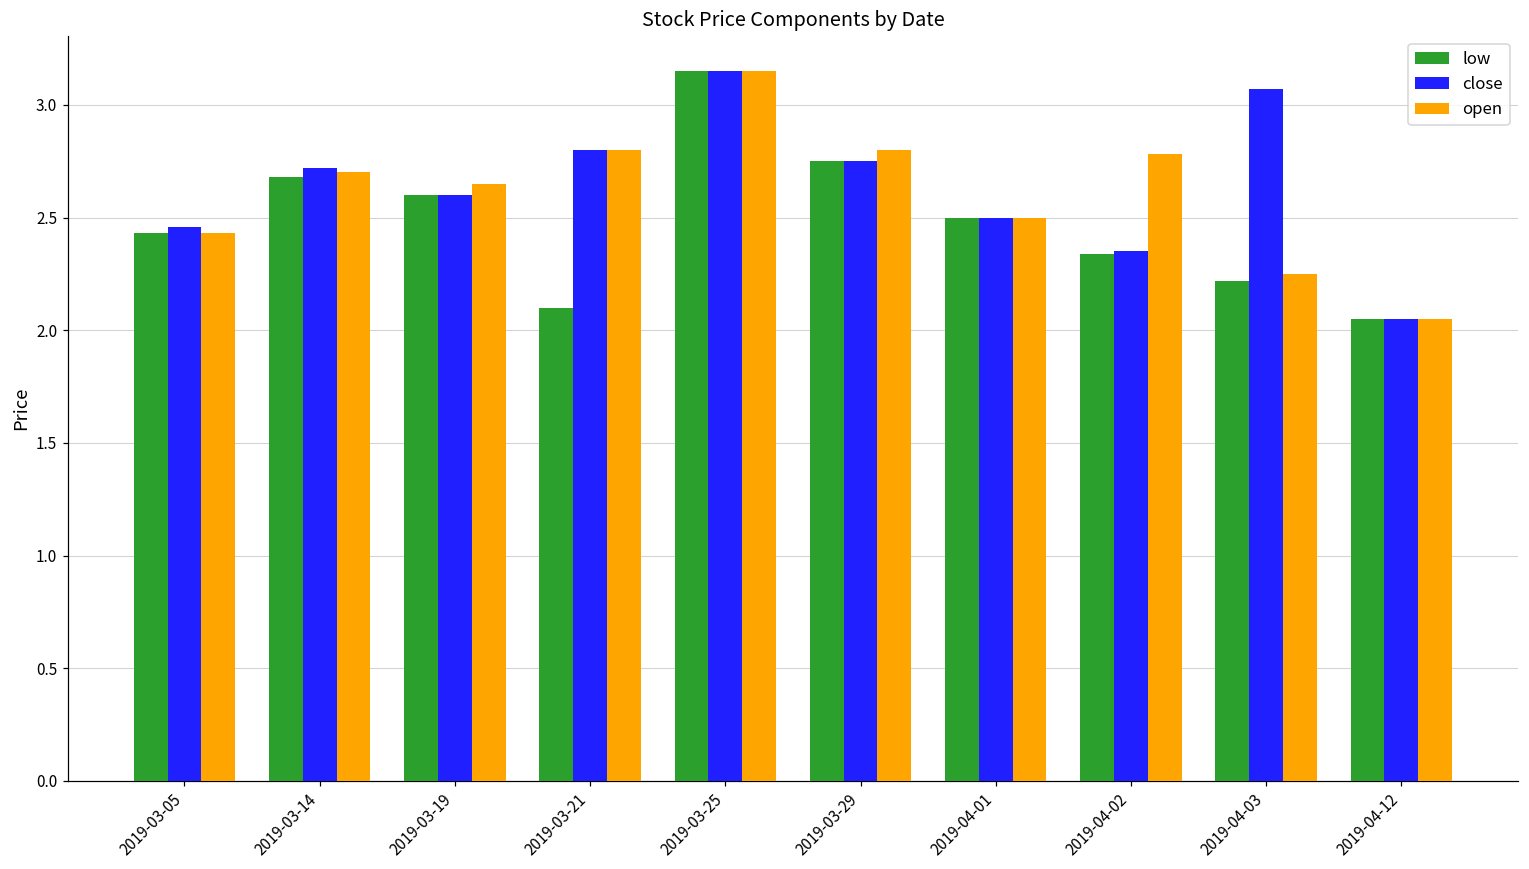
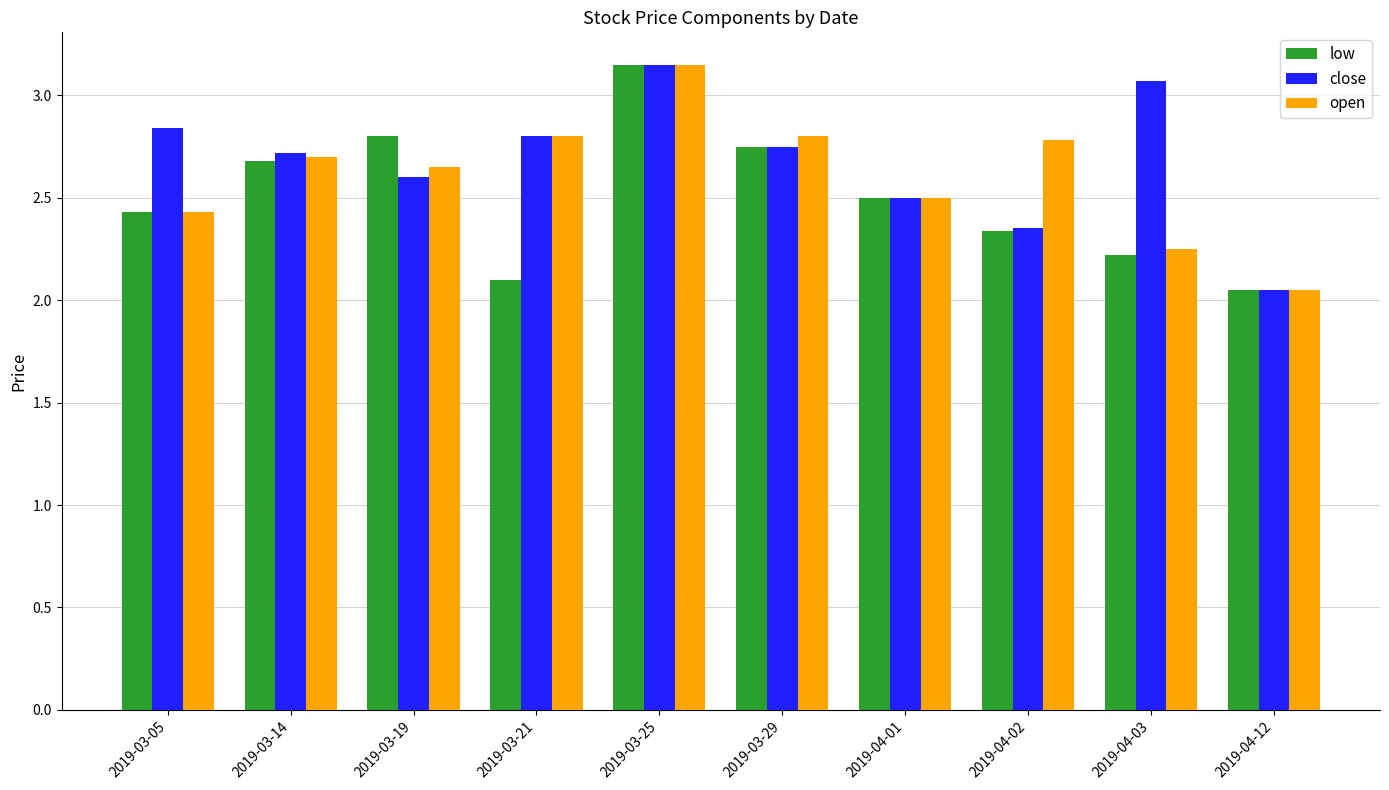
  {
    "low": {
      "2019-03-05": 2.43,
      "2019-03-14": 2.68,
-     "2019-03-19": 2.6,
+     "2019-03-19": 2.8,
      "2019-03-21": 2.1,
      "2019-03-25": 3.15,
      "2019-03-29": 2.75,
      "2019-04-01": 2.5,
      "2019-04-02": 2.34,
      "2019-04-03": 2.22,
      "2019-04-12": 2.05
    },
    "close": {
-     "2019-03-05": 2.46,
+     "2019-03-05": 2.84,
      "2019-03-14": 2.72,
      "2019-03-19": 2.60,
      "2019-03-21": 2.80,
      "2019-03-25": 3.15,
      "2019-03-29": 2.75,
      "2019-04-01": 2.50,
      "2019-04-02": 2.35,
      "2019-04-03": 3.07,
      "2019-04-12": 2.05
    },
    "open": {
      "2019-03-05": 2.43,
      "2019-03-14": 2.70,
      "2019-03-19": 2.65,
      "2019-03-21": 2.80,
      "2019-03-25": 3.15,
      "2019-03-29": 2.80,
      "2019-04-01": 2.50,
      "2019-04-02": 2.78,
      "2019-04-03": 2.25,
      "2019-04-12": 2.05
    }
  }
